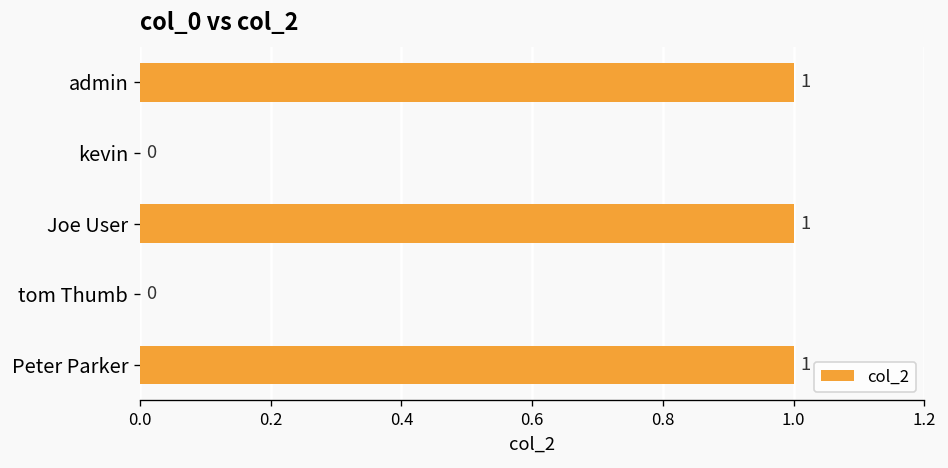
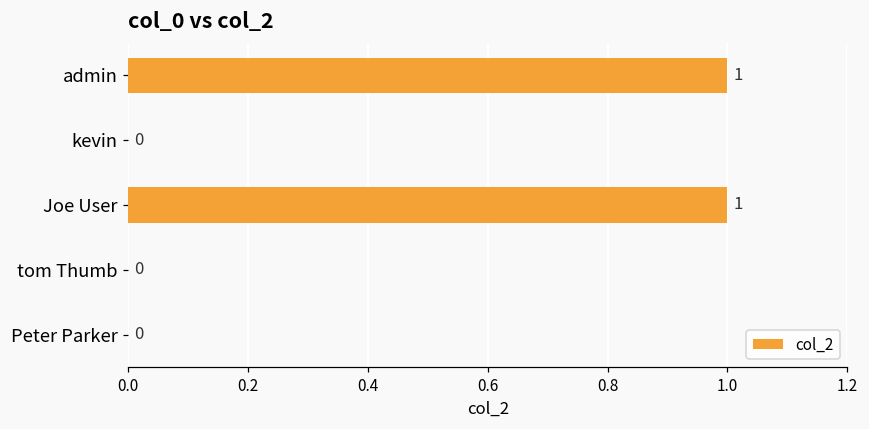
  {
    "admin": 1,
    "kevin": 0,
    "Joe User": 1,
    "tom Thumb": 0,
-   "Peter Parker": 1
+   "Peter Parker": 0
  }
